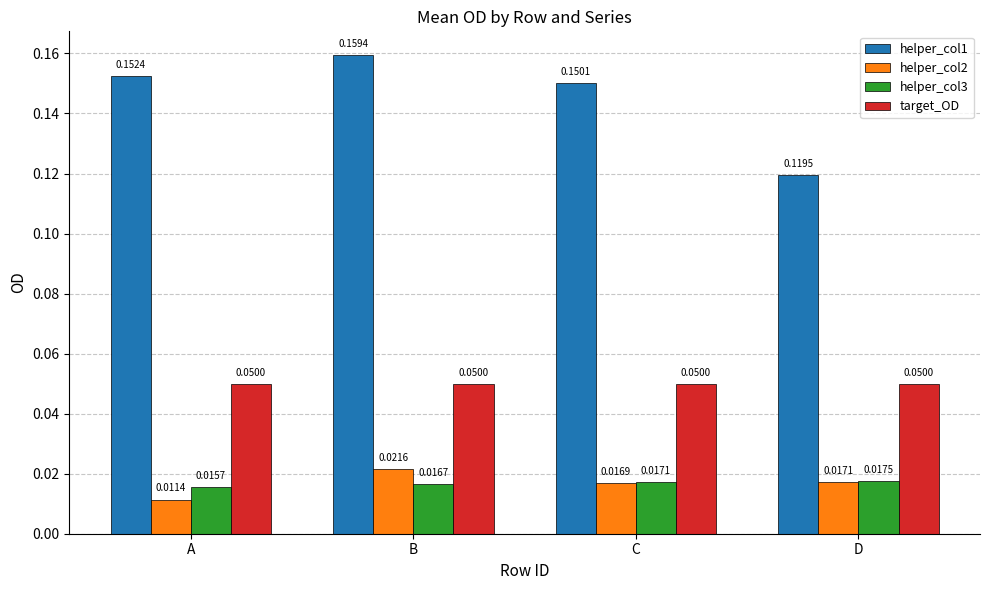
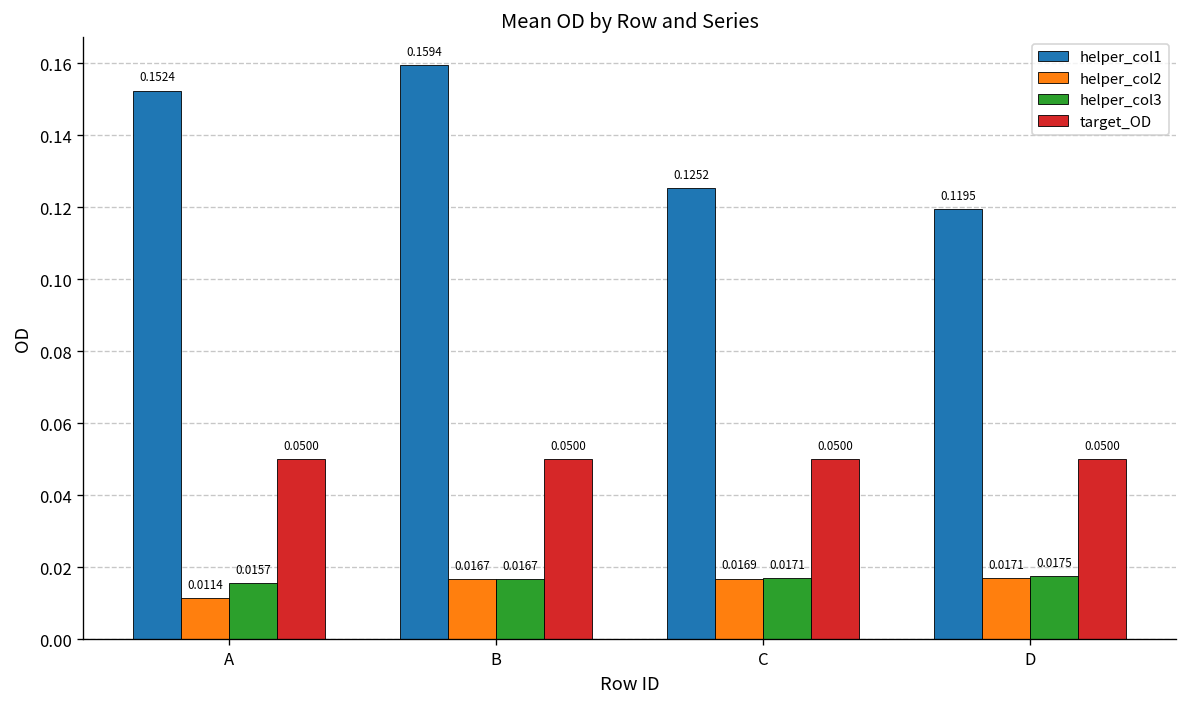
  {
    "helper_col1": {
      "A": 0.1524,
      "B": 0.1594,
-     "C": 0.1501,
+     "C": 0.1252,
      "D": 0.1195
    },
    "helper_col2": {
      "A": 0.0114,
-     "B": 0.0216,
+     "B": 0.0167,
      "C": 0.0169,
      "D": 0.0171
    },
    "helper_col3": {
      "A": 0.0157,
      "B": 0.0167,
      "C": 0.0171,
      "D": 0.0175
    },
    "target_OD": {
      "A": 0.0500,
      "B": 0.0500,
      "C": 0.0500,
      "D": 0.0500
    }
  }
